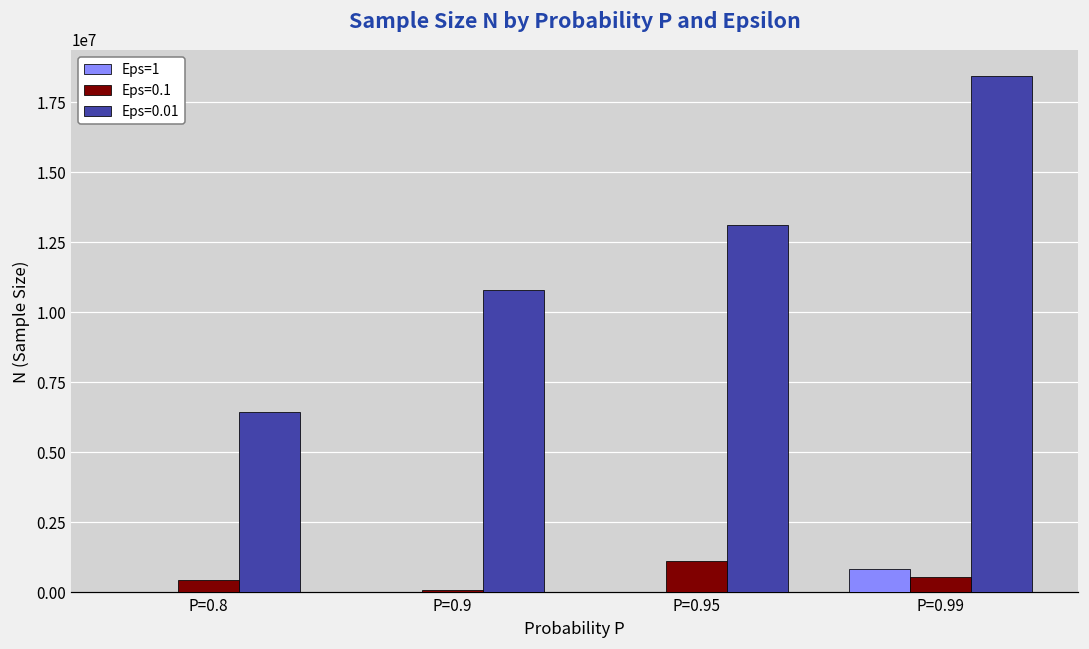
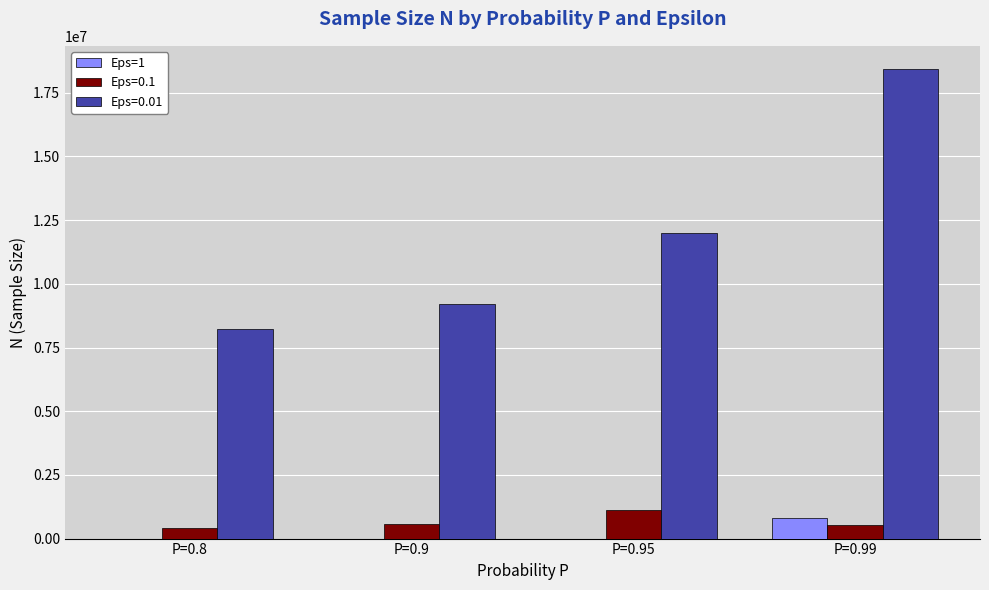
  {
    "Eps=1": {
      "P=0.99": 800000
    },
    "Eps=0.1": {
      "P=0.8": 400000,
-     "P=0.9": 100000,
+     "P=0.9": 600000,
      "P=0.95": 1100000,
      "P=0.99": 500000
    },
    "Eps=0.01": {
-     "P=0.8": 6400000,
-     "P=0.9": 10800000,
-     "P=0.95": 13100000,
+     "P=0.8": 8200000,
+     "P=0.9": 9200000,
+     "P=0.95": 12000000,
      "P=0.99": 18400000
    }
  }
